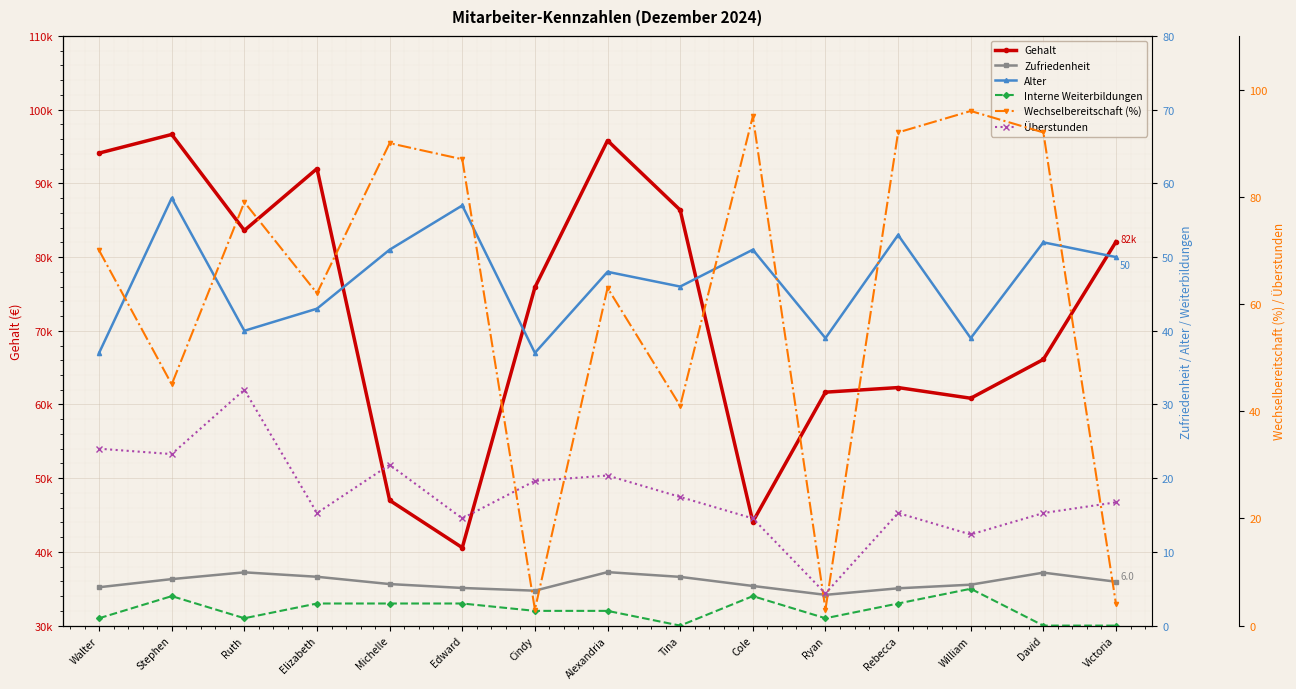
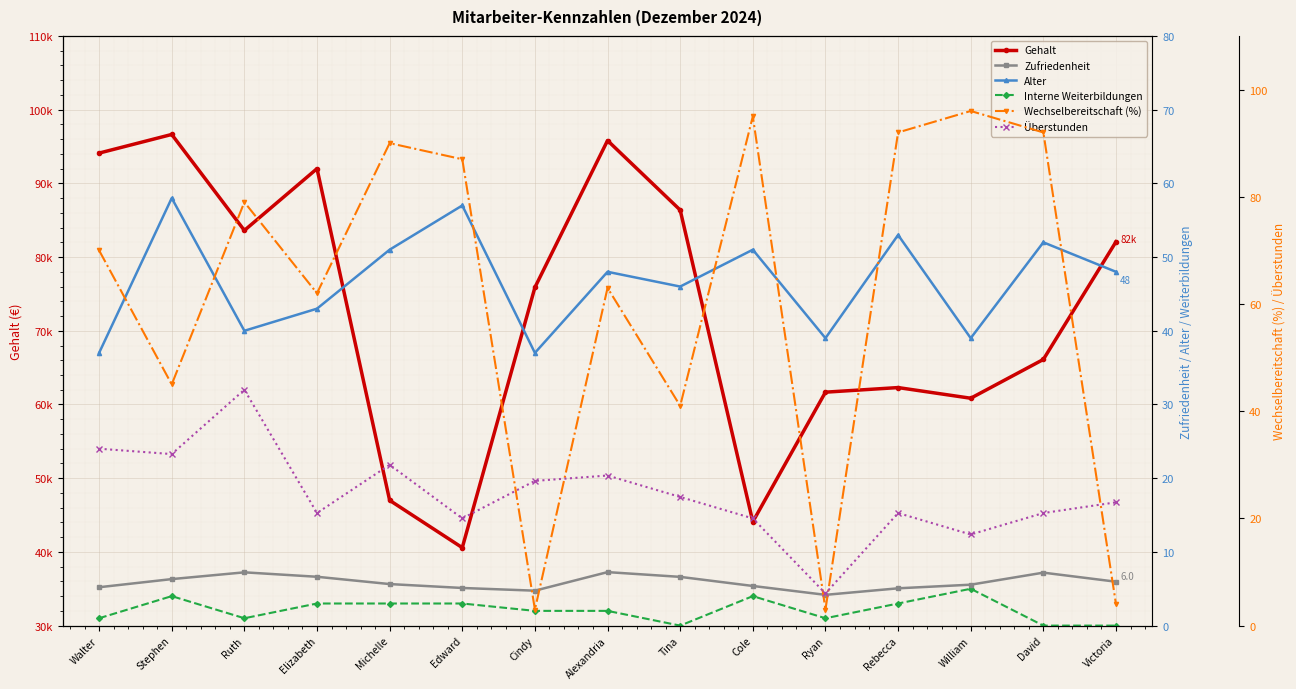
  {
    "Gehalt": {
      "Victoria": "82k"
    },
    "Zufriedenheit": {
      "Victoria": "6.0"
    },
    "Alter": {
-     "Victoria": "50"
+     "Victoria": "48"
    }
  }
